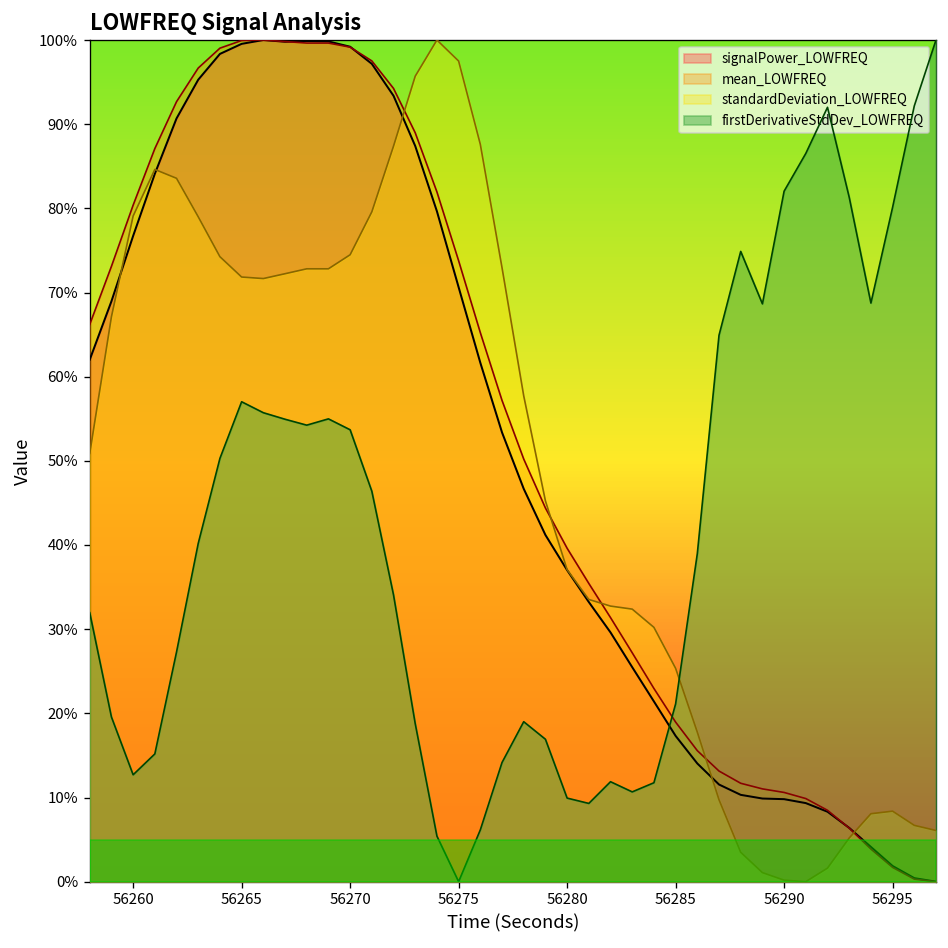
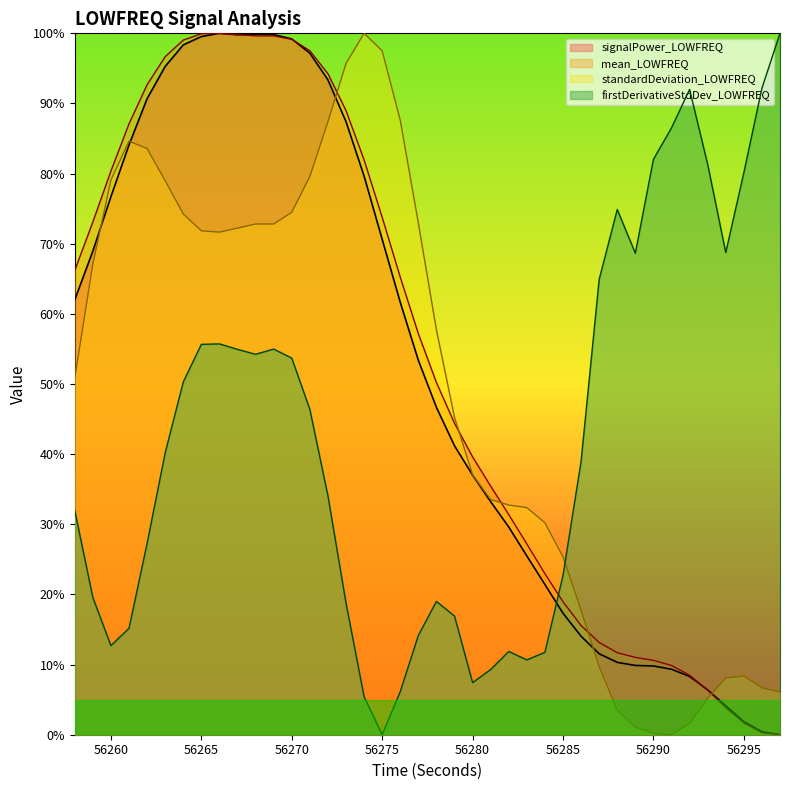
  {
    "firstDerivativeStdDev_LOWFREQ": {
      "56260": "13%",
-     "56265": "57%",
+     "56265": "56%",
      "56270": "54%",
-     "56280": "10%",
-     "56285": "21%",
+     "56280": "7%",
+     "56285": "23%",
      "56290": "82%",
      "56295": "80%"
    }
  }
